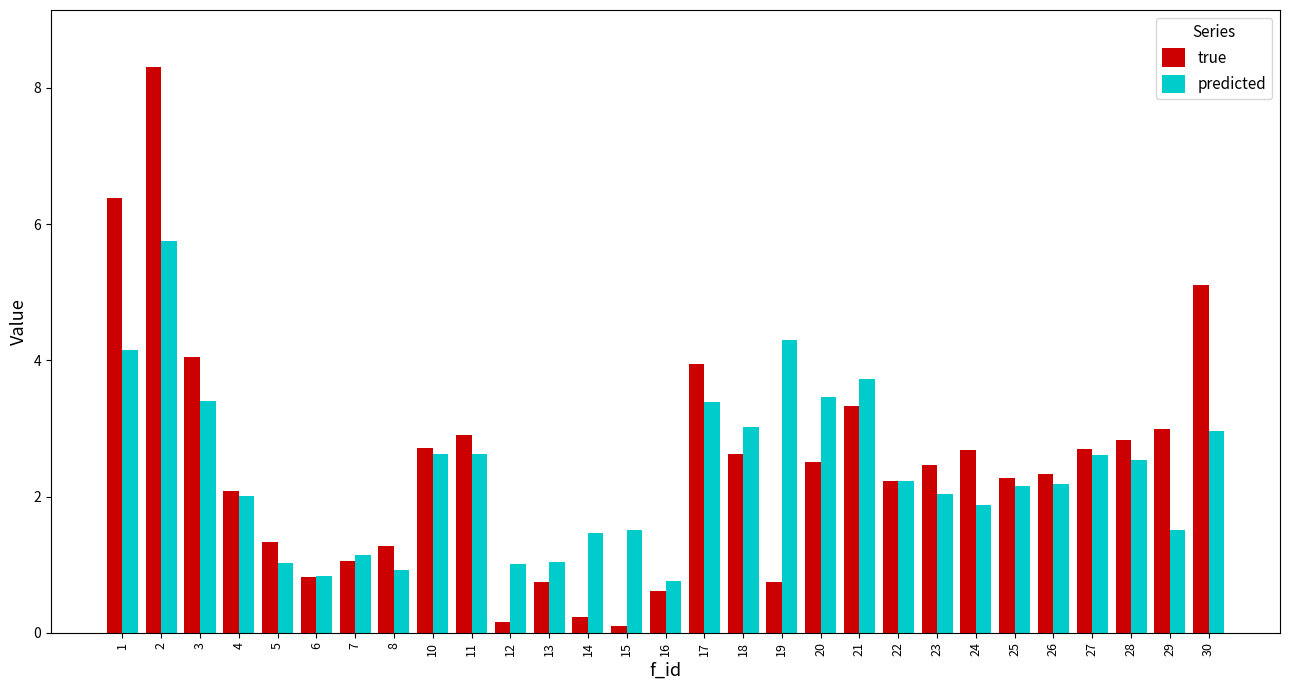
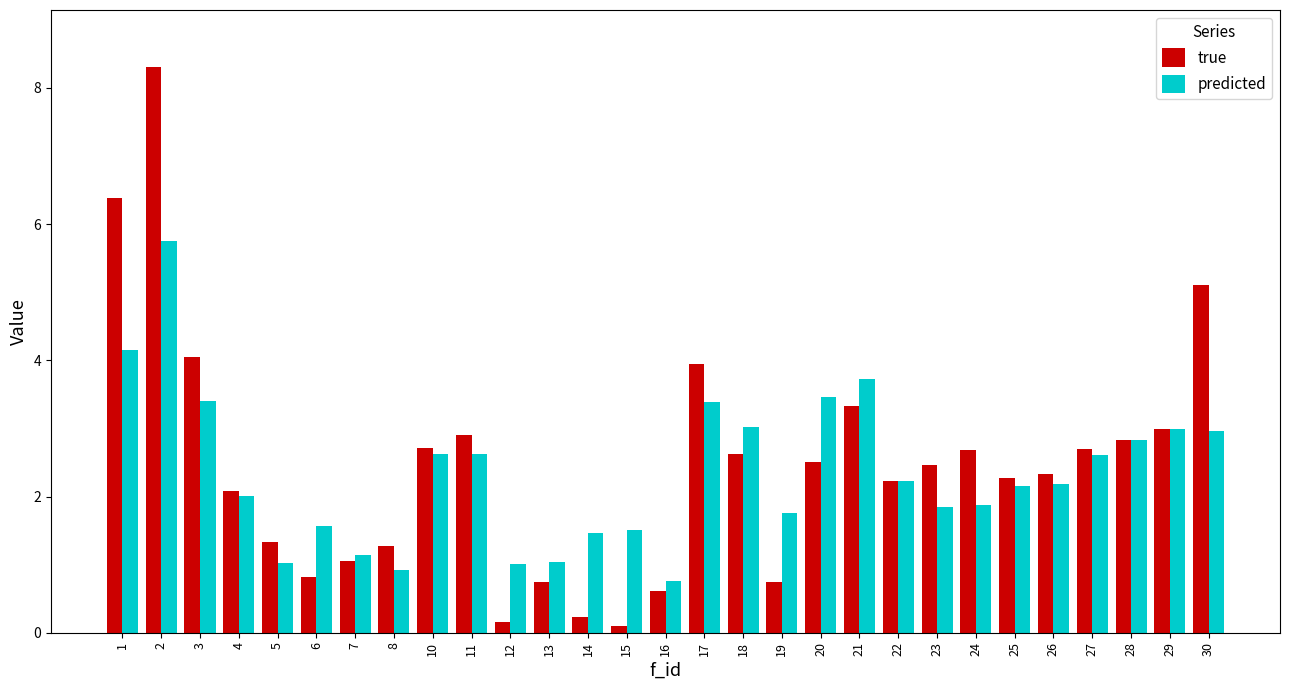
  {
    "true": {
      "1": 6.4,
      "2": 8.3,
      "3": 4.0,
      "4": 2.1,
      "5": 1.3,
      "6": 0.8,
      "7": 1.1,
      "8": 1.3,
      "10": 2.7,
      "11": 2.9,
      "12": 0.2,
      "13": 0.7,
      "14": 0.2,
      "15": 0.1,
      "16": 0.6,
      "17": 3.9,
      "18": 2.6,
      "19": 0.7,
      "20": 2.5,
      "21": 3.3,
      "22": 2.2,
      "23": 2.5,
      "24": 2.7,
      "25": 2.3,
      "26": 2.3,
      "27": 2.7,
      "28": 2.8,
      "29": 3.0,
      "30": 5.1
    },
    "predicted": {
      "1": 4.1,
      "2": 5.7,
      "3": 3.4,
      "4": 2.0,
      "5": 1.0,
-     "6": 0.8,
+     "6": 1.6,
      "7": 1.1,
      "8": 0.9,
      "10": 2.6,
      "11": 2.6,
      "12": 1.0,
      "13": 1.0,
      "14": 1.5,
      "15": 1.5,
      "16": 0.8,
      "17": 3.4,
      "18": 3.0,
-     "19": 4.3,
+     "19": 1.8,
      "20": 3.5,
      "21": 3.7,
      "22": 2.2,
-     "23": 2.0,
+     "23": 1.9,
      "24": 1.9,
      "25": 2.2,
      "26": 2.2,
      "27": 2.6,
-     "28": 2.5,
-     "29": 1.5,
+     "28": 2.8,
+     "29": 3.0,
      "30": 3.0
    }
  }
